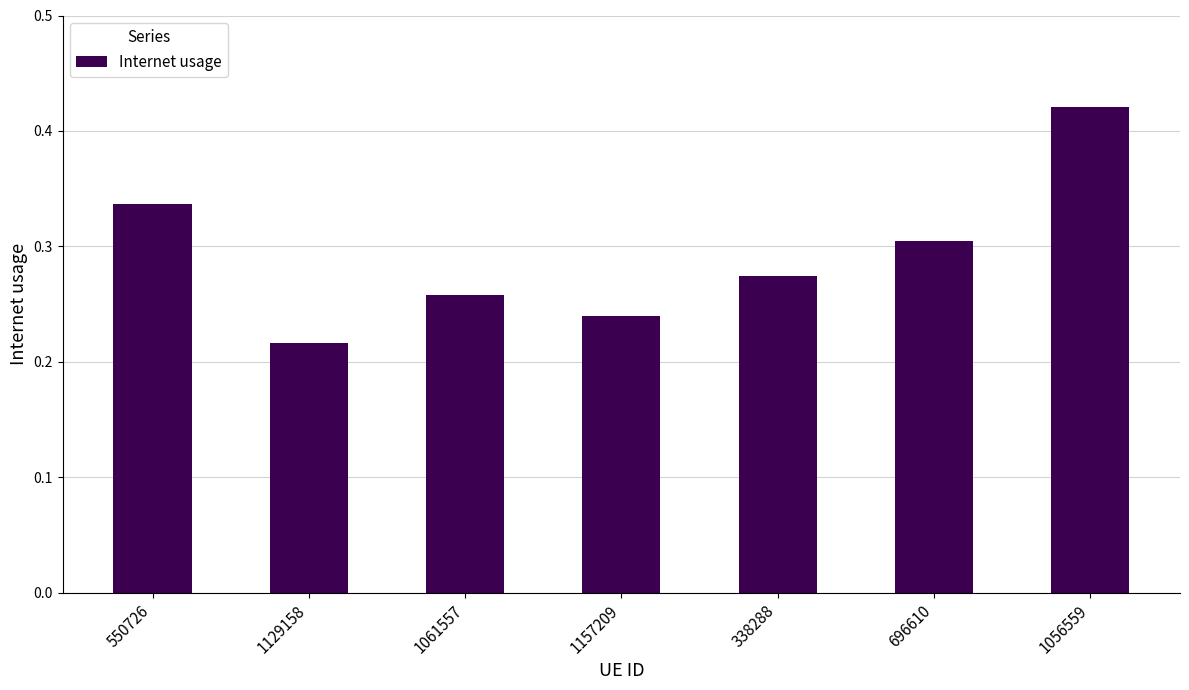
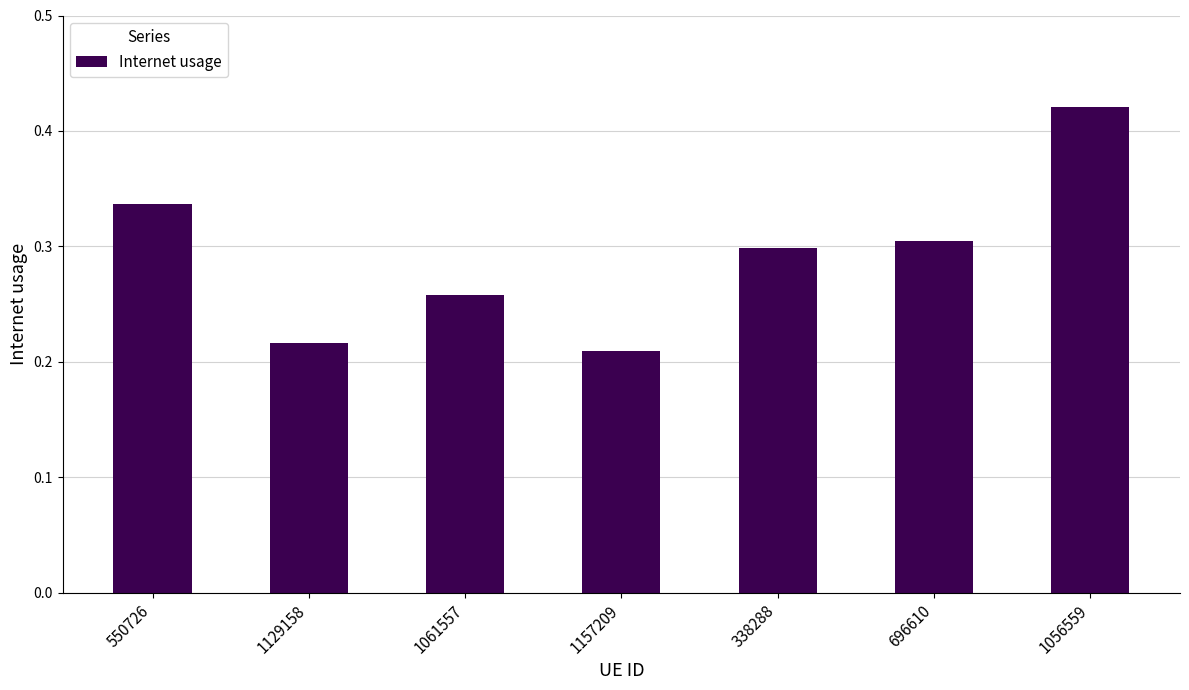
  {
    "550726": 0.337,
    "1129158": 0.216,
    "1061557": 0.258,
-   "1157209": 0.239,
-   "338288": 0.274,
+   "1157209": 0.209,
+   "338288": 0.298,
    "696610": 0.305,
    "1056559": 0.421
  }
